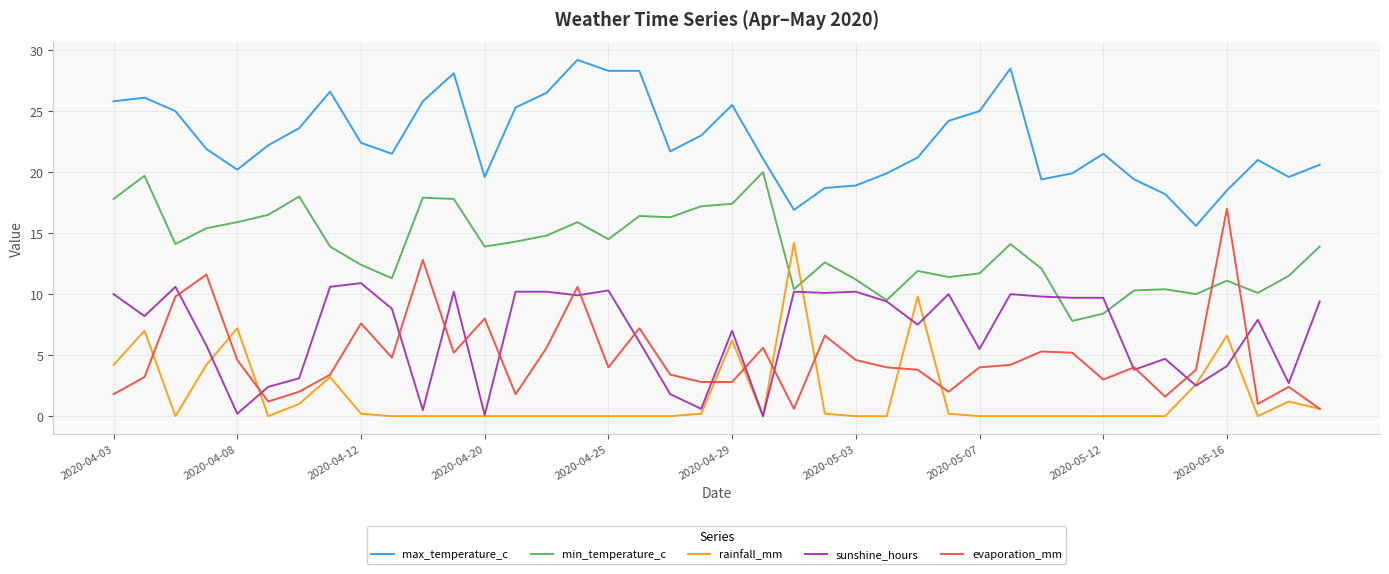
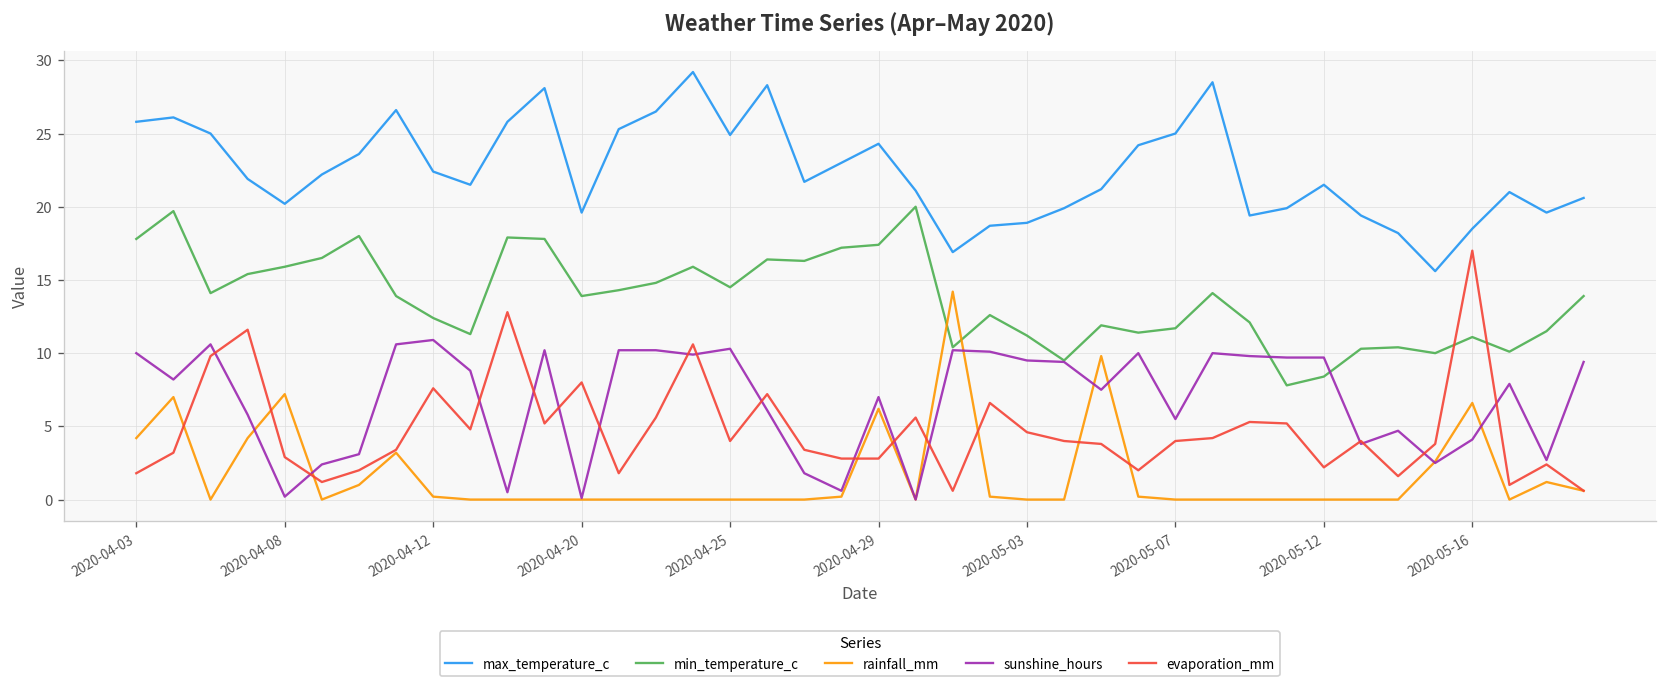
  {
    "max_temperature_c": {
      "2020-04-03": 25.8,
      "2020-04-08": 20.2,
      "2020-04-12": 22.4,
      "2020-04-20": 19.6,
-     "2020-04-25": 28.3,
-     "2020-04-29": 25.5,
+     "2020-04-25": 24.9,
+     "2020-04-29": 24.3,
      "2020-05-03": 18.9,
      "2020-05-07": 25.0,
      "2020-05-12": 21.5,
      "2020-05-16": 18.5
    },
    "min_temperature_c": {
      "2020-04-03": 17.8,
      "2020-04-08": 15.9,
      "2020-04-12": 12.4,
      "2020-04-20": 13.9,
      "2020-04-25": 14.5,
      "2020-04-29": 17.4,
      "2020-05-03": 11.2,
      "2020-05-07": 11.7,
      "2020-05-12": 8.4,
      "2020-05-16": 11.1
    },
    "rainfall_mm": {
      "2020-04-03": 4.2,
      "2020-04-08": 7.2,
      "2020-04-12": 0.2,
      "2020-04-25": 0.0,
      "2020-04-29": 6.2,
      "2020-05-03": 0.0,
      "2020-05-07": 0.0,
      "2020-05-12": 0.0,
      "2020-05-16": 6.6
    },
    "sunshine_hours": {
      "2020-04-03": 10.0,
      "2020-04-08": 0.2,
      "2020-04-12": 10.9,
      "2020-04-25": 10.3,
      "2020-04-29": 7.0,
-     "2020-05-03": 10.2,
+     "2020-05-03": 9.5,
      "2020-05-07": 5.5,
      "2020-05-12": 9.7,
      "2020-05-16": 4.1
    },
    "evaporation_mm": {
      "2020-04-03": 1.8,
-     "2020-04-08": 4.6,
+     "2020-04-08": 2.9,
      "2020-04-12": 7.6,
      "2020-04-20": 8.0,
      "2020-04-25": 4.0,
      "2020-04-29": 2.8,
      "2020-05-03": 4.6,
      "2020-05-07": 4.0,
-     "2020-05-12": 3.0,
+     "2020-05-12": 2.2,
      "2020-05-16": 17.0
    }
  }
